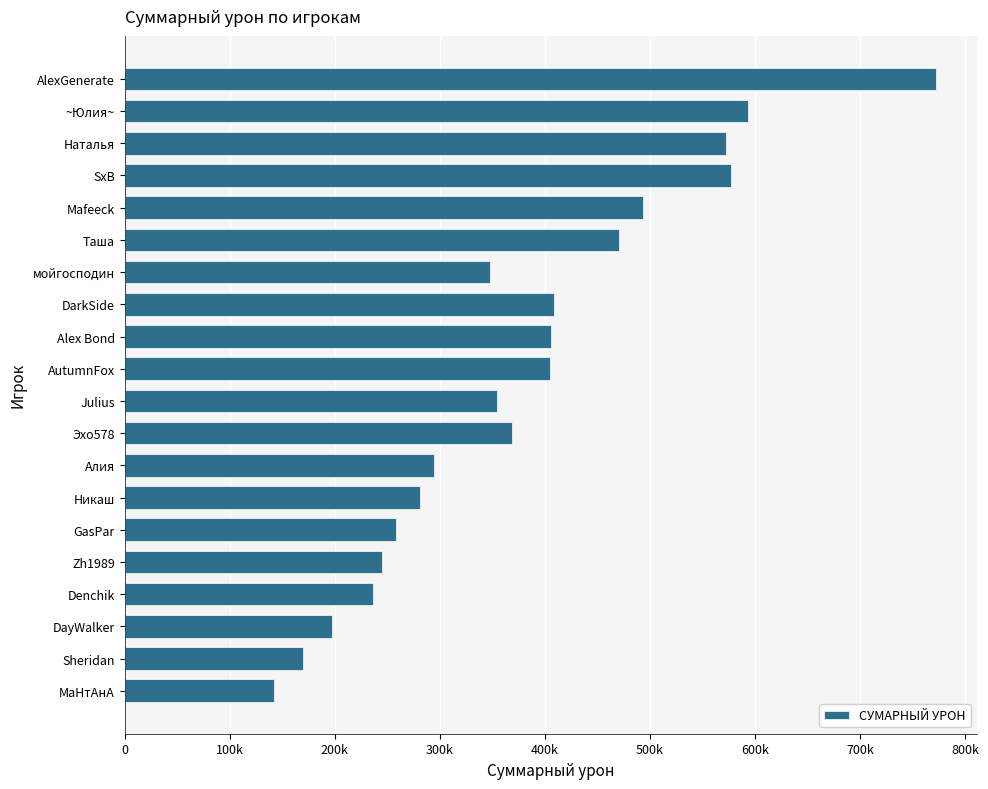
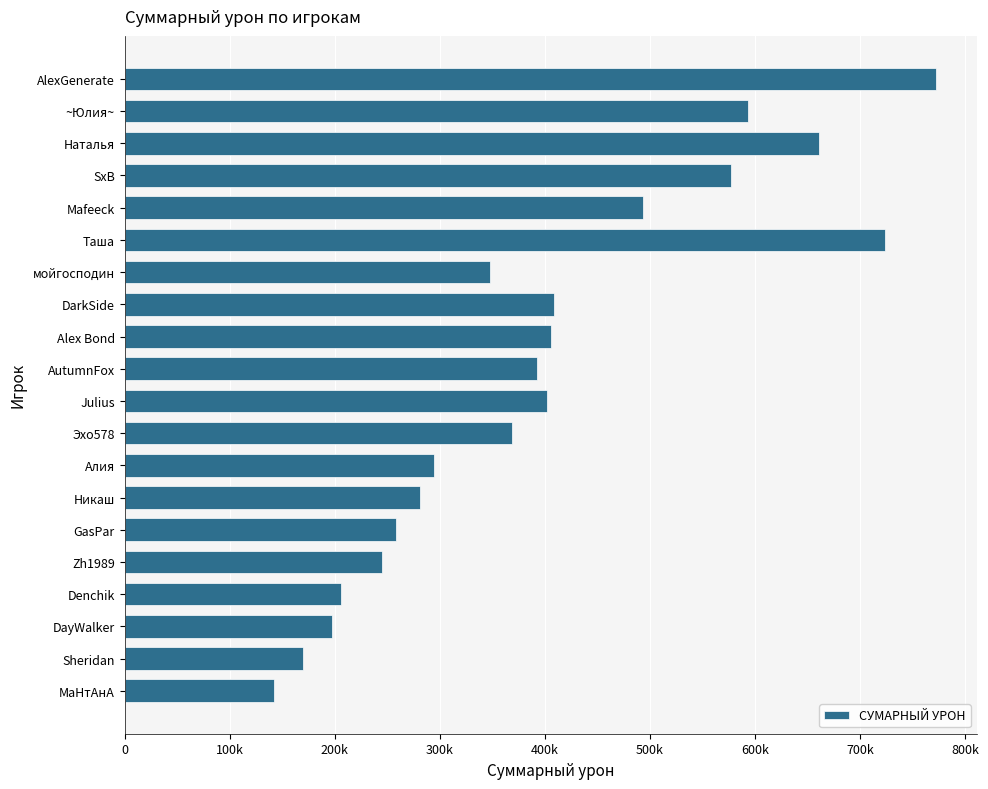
  {
    "AlexGenerate": 773000,
    "~Юлия~": 594000,
-   "Наталья": 572000,
+   "Наталья": 661000,
    "SxB": 577000,
    "Mafeeck": 493000,
-   "Таша": 470000,
+   "Таша": 724000,
    "мойгосподин": 348000,
    "DarkSide": 409000,
    "Alex Bond": 406000,
-   "AutumnFox": 405000,
-   "Julius": 354000,
+   "AutumnFox": 393000,
+   "Julius": 402000,
    "Эхо578": 369000,
    "Алия": 295000,
    "Никаш": 281000,
    "GasPar": 258000,
    "Zh1989": 245000,
-   "Denchik": 236000,
+   "Denchik": 206000,
    "DayWalker": 198000,
    "Sheridan": 170000,
    "МаНтАнА": 142000
  }
